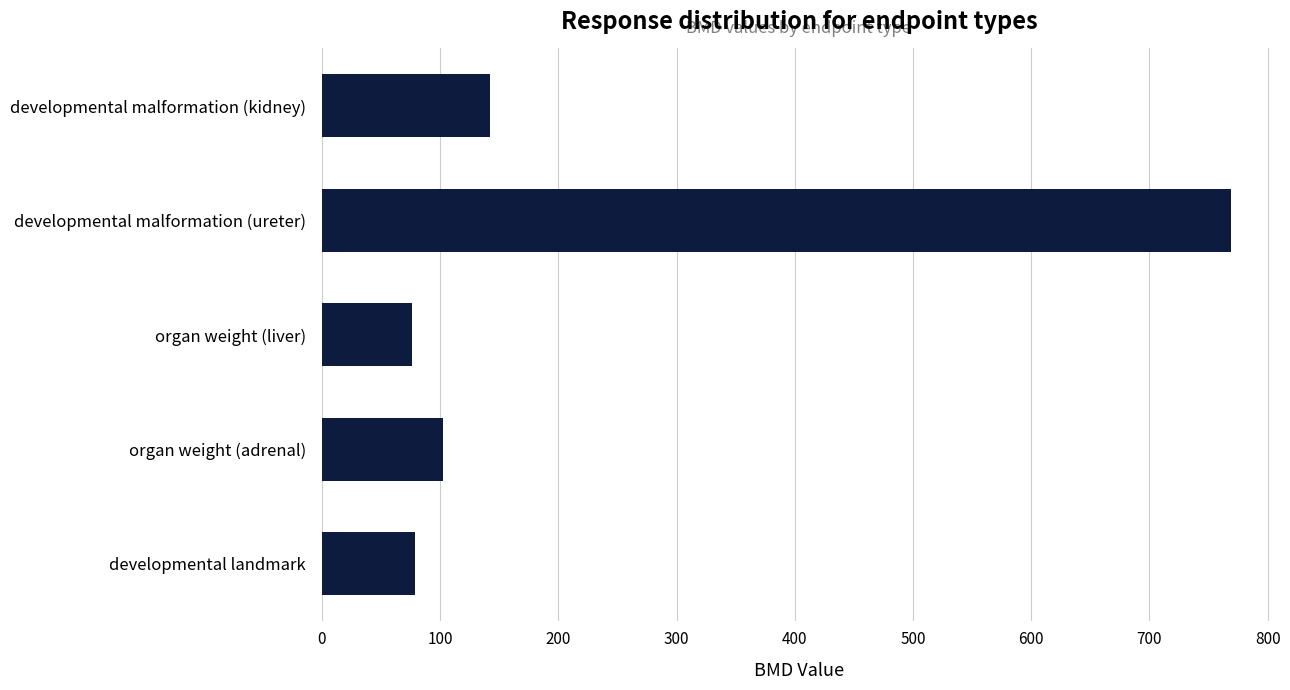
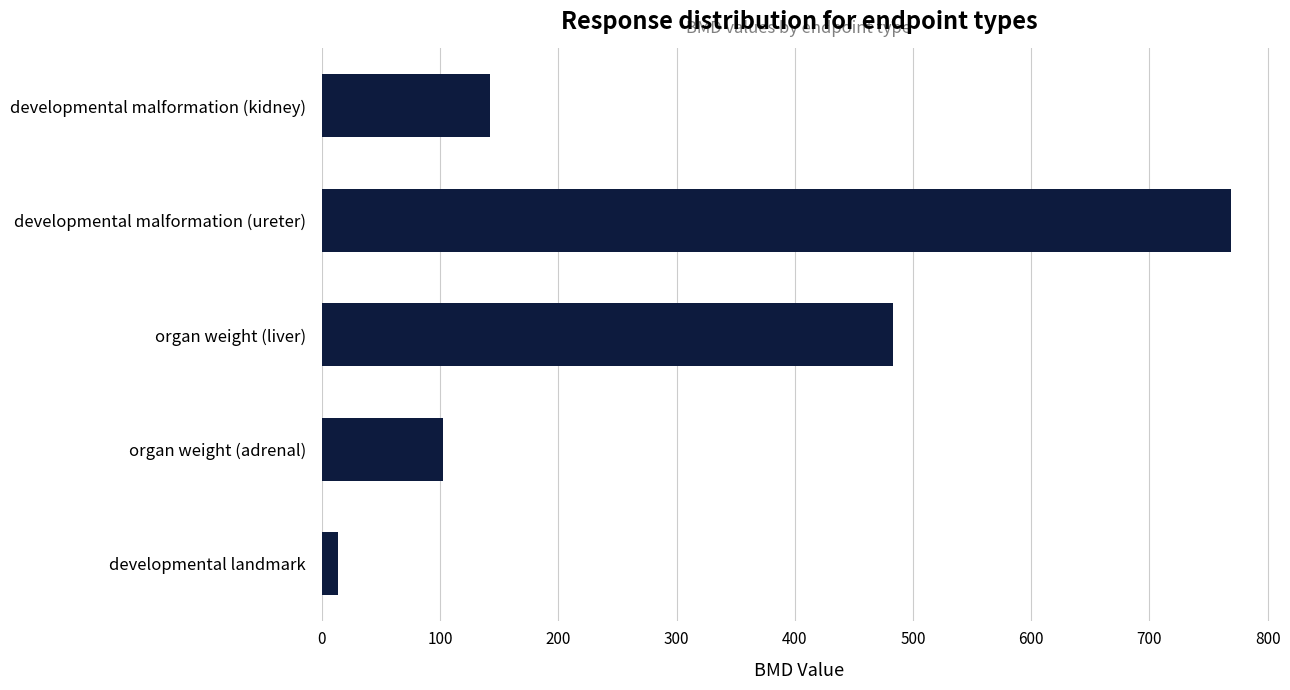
  {
    "developmental malformation (kidney)": 142,
    "developmental malformation (ureter)": 769,
-   "organ weight (liver)": 76,
+   "organ weight (liver)": 483,
    "organ weight (adrenal)": 102,
-   "developmental landmark": 79
+   "developmental landmark": 13
  }
